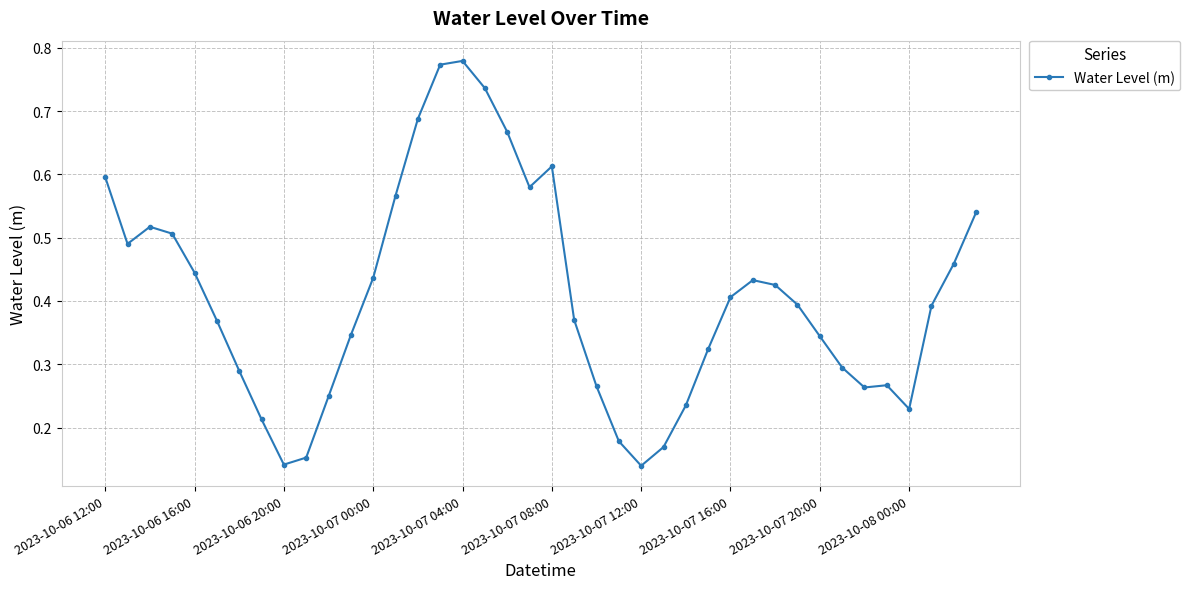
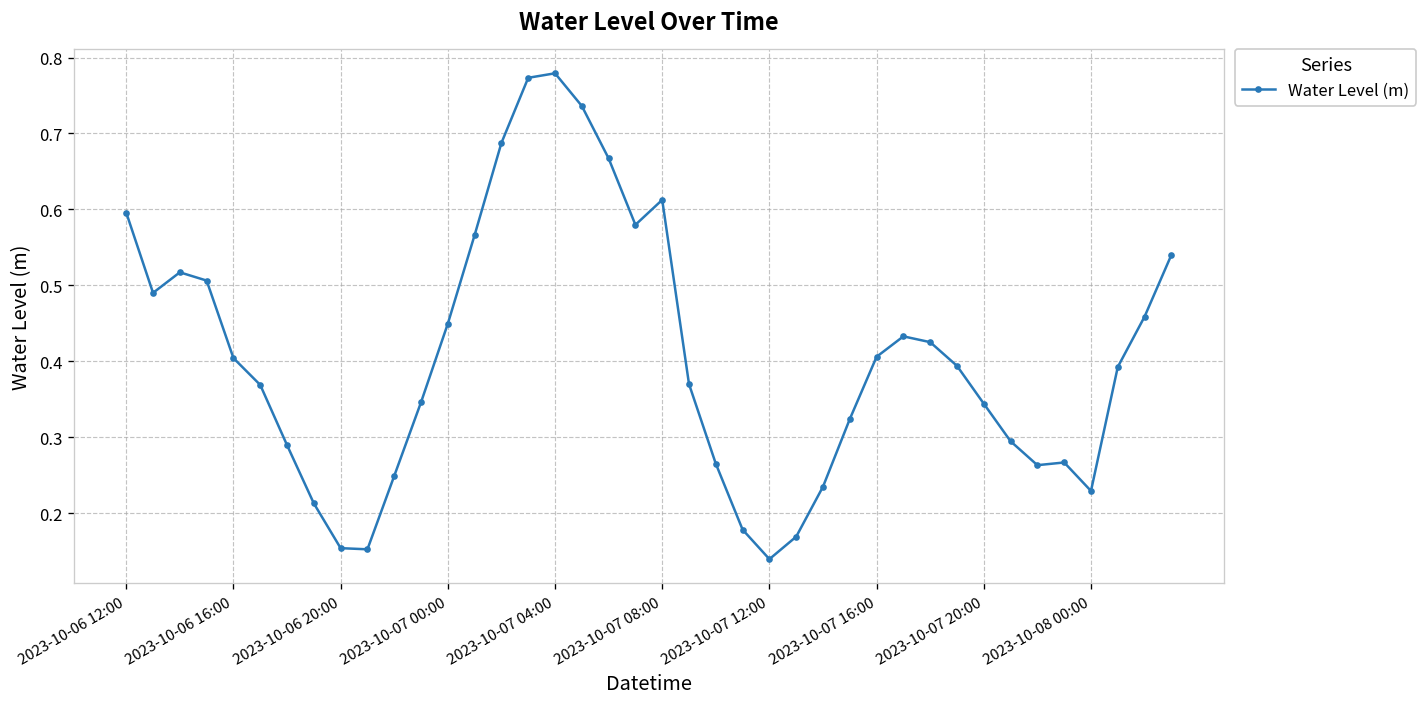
  {
    "2023-10-06 12:00": 0.60,
-   "2023-10-06 16:00": 0.44,
-   "2023-10-06 20:00": 0.14,
-   "2023-10-07 00:00": 0.44,
+   "2023-10-06 16:00": 0.40,
+   "2023-10-06 20:00": 0.15,
+   "2023-10-07 00:00": 0.45,
    "2023-10-07 04:00": 0.78,
    "2023-10-07 08:00": 0.61,
    "2023-10-07 12:00": 0.14,
    "2023-10-07 16:00": 0.41,
    "2023-10-07 20:00": 0.34,
    "2023-10-08 00:00": 0.23
  }
